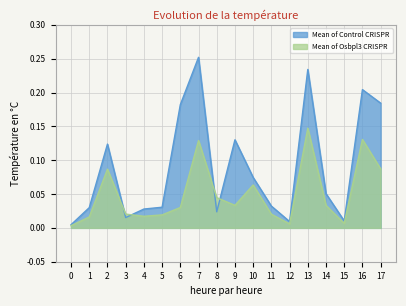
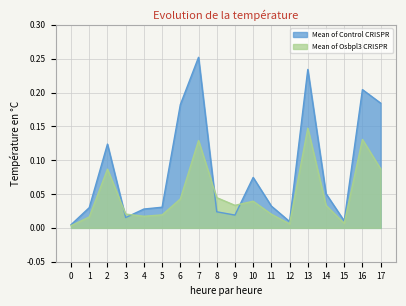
  {
    "Mean of Control CRISPR": {
      "1": 0.03,
      "2": 0.12,
      "3": 0.02,
      "4": 0.03,
      "5": 0.03,
      "6": 0.18,
      "7": 0.25,
      "8": 0.02,
-     "9": 0.13,
+     "9": 0.02,
      "10": 0.07,
      "11": 0.03,
      "13": 0.23,
      "14": 0.05,
      "16": 0.20,
      "17": 0.18
    },
    "Mean of Osbpl3 CRISPR": {
      "1": 0.02,
      "2": 0.09,
      "3": 0.02,
      "4": 0.02,
      "5": 0.02,
-     "6": 0.03,
+     "6": 0.04,
      "7": 0.13,
      "8": 0.04,
      "9": 0.03,
-     "10": 0.06,
+     "10": 0.04,
      "11": 0.02,
      "13": 0.15,
      "14": 0.03,
      "16": 0.13,
      "17": 0.09
    }
  }
